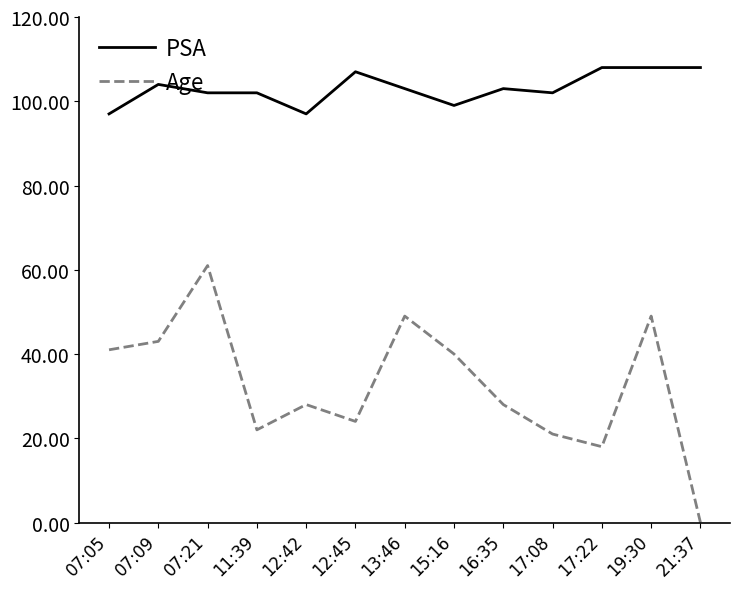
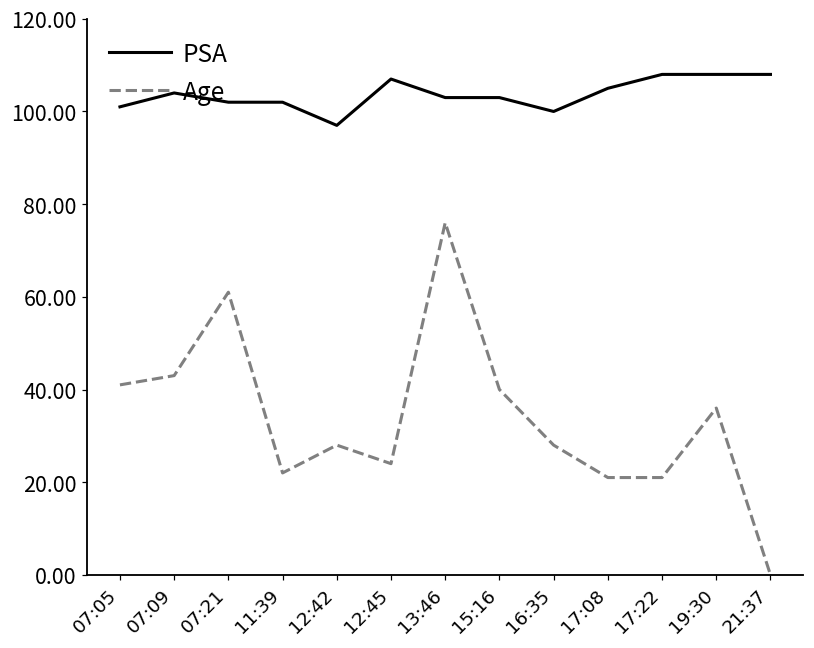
  {
    "PSA": {
-     "07:05": 97,
+     "07:05": 101,
      "07:09": 104,
      "07:21": 102,
      "11:39": 102,
      "12:42": 97,
      "12:45": 107,
      "13:46": 103,
-     "15:16": 99,
-     "16:35": 103,
-     "17:08": 102,
+     "15:16": 103,
+     "16:35": 100,
+     "17:08": 105,
      "17:22": 108,
      "19:30": 108,
      "21:37": 108
    },
    "Age": {
      "07:05": 41,
      "07:09": 43,
      "07:21": 61,
      "11:39": 22,
      "12:42": 28,
      "12:45": 24,
-     "13:46": 49,
+     "13:46": 76,
      "15:16": 40,
      "16:35": 28,
      "17:08": 21,
-     "17:22": 18,
-     "19:30": 49,
+     "17:22": 21,
+     "19:30": 36,
      "21:37": 0
    }
  }
